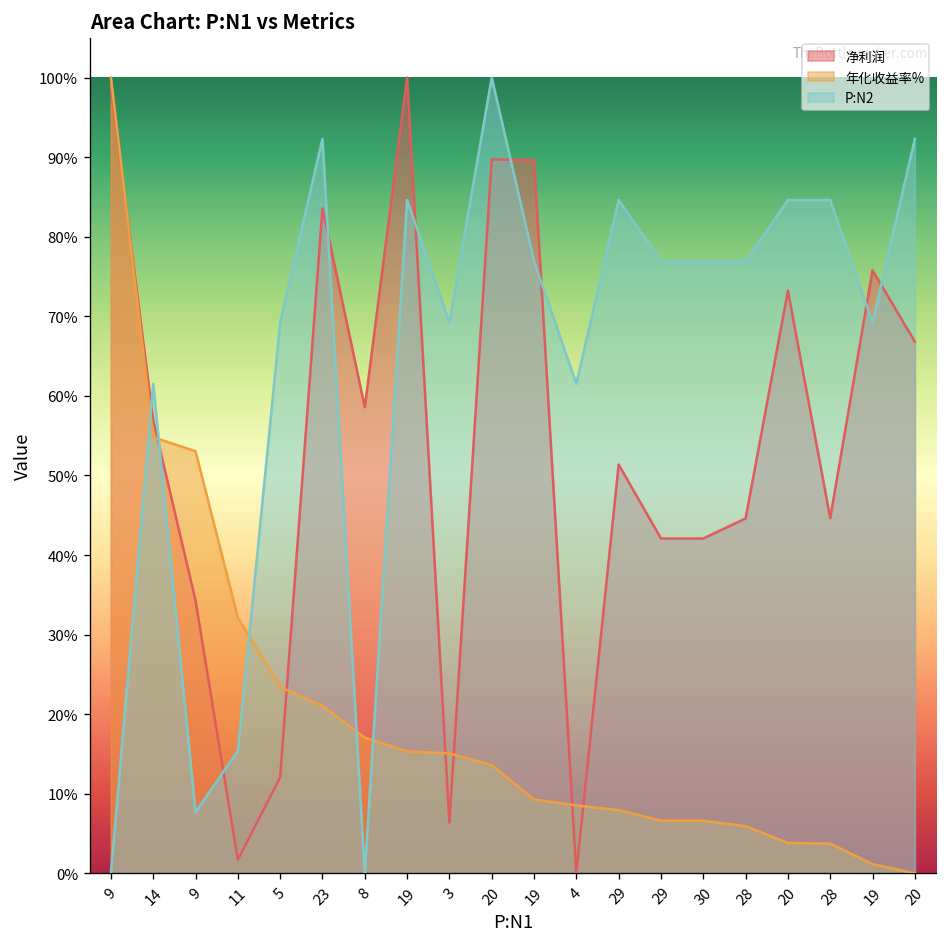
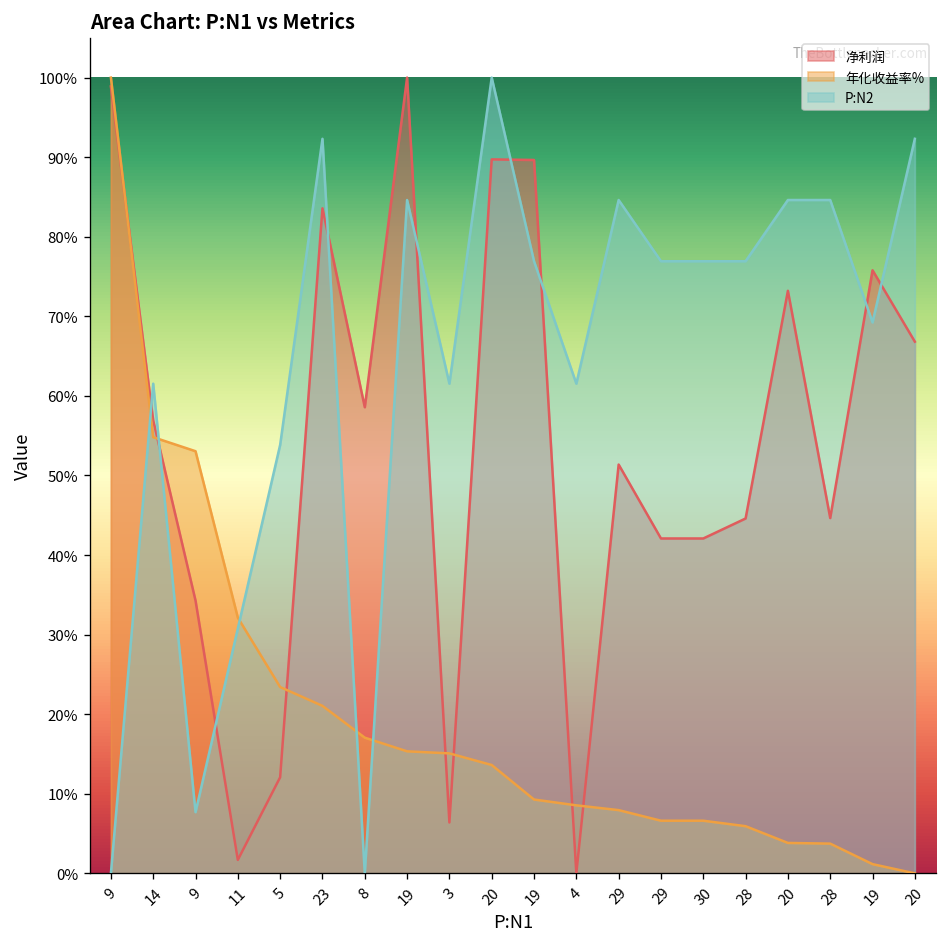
  {
    "P:N2": {
      "14": "62%",
-     "11": "15%",
-     "5": "69%",
+     "11": "31%",
+     "5": "54%",
      "23": "92%",
      "8": "0%",
-     "3": "69%",
+     "3": "62%",
      "4": "62%",
      "30": "77%"
    }
  }
